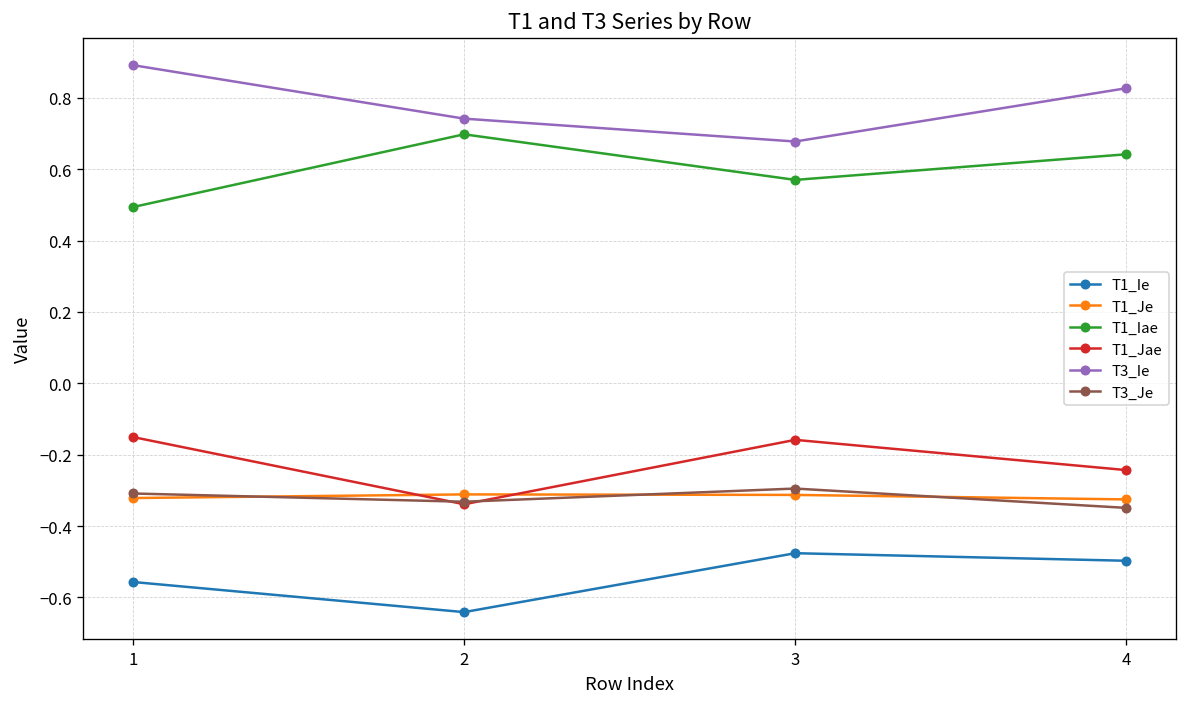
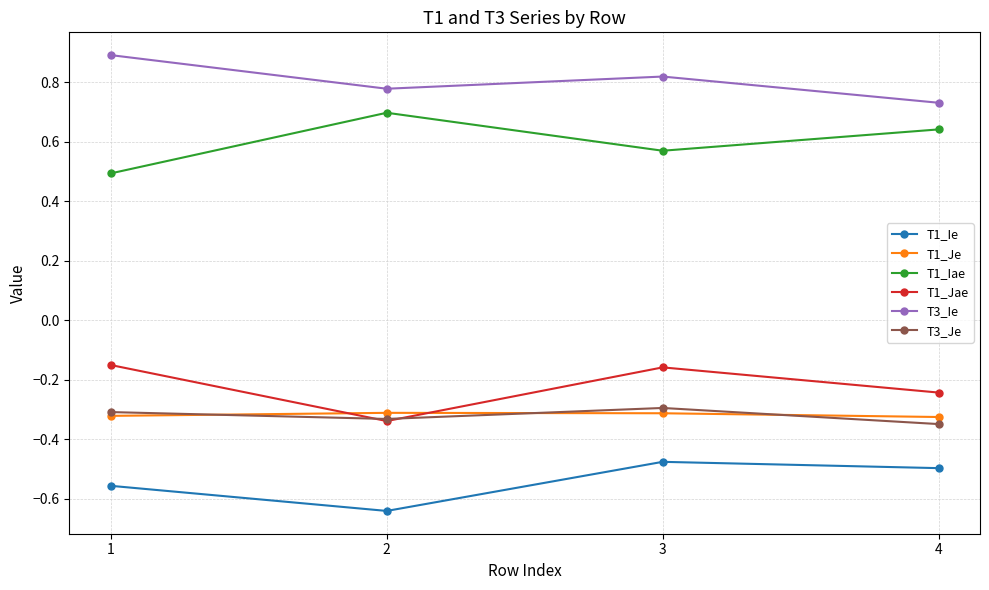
  {
    "T1_Ie": {
      "1": -0.56,
      "2": -0.64,
      "3": -0.48,
      "4": -0.50
    },
    "T1_Je": {
      "1": -0.32,
      "2": -0.31,
      "3": -0.31,
      "4": -0.33
    },
    "T1_Iae": {
      "1": 0.49,
      "2": 0.70,
      "3": 0.57,
      "4": 0.64
    },
    "T1_Jae": {
      "1": -0.15,
      "3": -0.16,
      "4": -0.24
    },
    "T3_Ie": {
      "1": 0.89,
-     "2": 0.74,
-     "3": 0.68,
-     "4": 0.83
+     "2": 0.78,
+     "3": 0.82,
+     "4": 0.73
    },
    "T3_Je": {
      "1": -0.31,
      "3": -0.29,
      "4": -0.35
    }
  }
